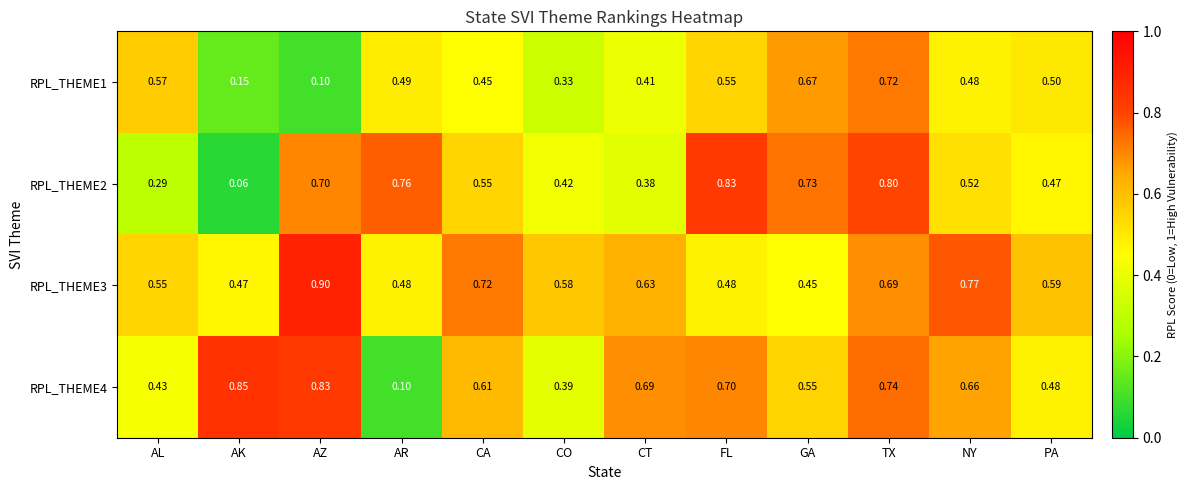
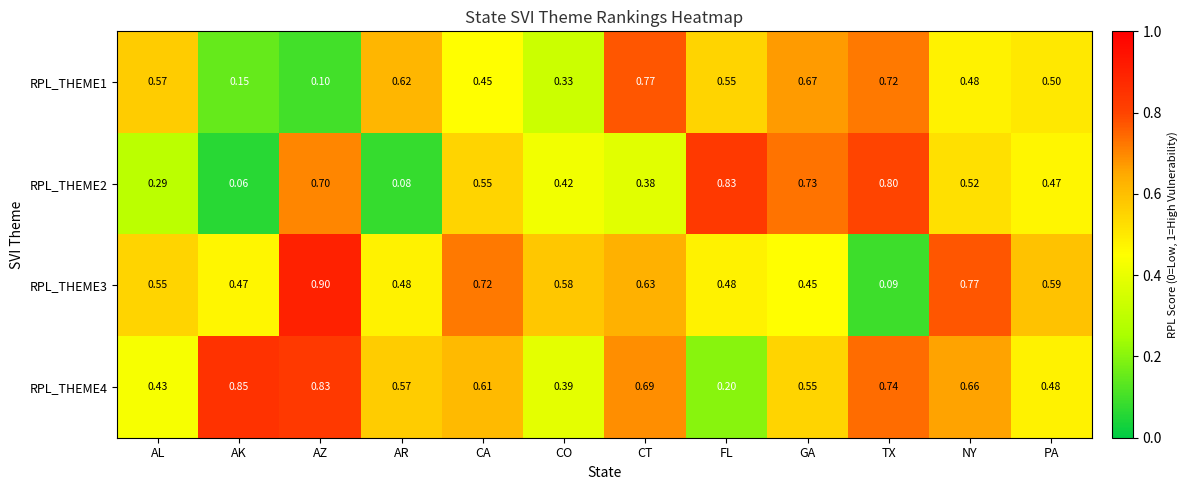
  {
    "RPL_THEME1": {
      "AL": 0.57,
      "AK": 0.15,
      "AZ": 0.10,
-     "AR": 0.49,
+     "AR": 0.62,
      "CA": 0.45,
      "CO": 0.33,
-     "CT": 0.41,
+     "CT": 0.77,
      "FL": 0.55,
      "GA": 0.67,
      "TX": 0.72,
      "NY": 0.48,
      "PA": 0.50
    },
    "RPL_THEME2": {
      "AL": 0.29,
      "AK": 0.06,
      "AZ": 0.70,
-     "AR": 0.76,
+     "AR": 0.08,
      "CA": 0.55,
      "CO": 0.42,
      "CT": 0.38,
      "FL": 0.83,
      "GA": 0.73,
      "TX": 0.80,
      "NY": 0.52,
      "PA": 0.47
    },
    "RPL_THEME3": {
      "AL": 0.55,
      "AK": 0.47,
      "AZ": 0.90,
      "AR": 0.48,
      "CA": 0.72,
      "CO": 0.58,
      "CT": 0.63,
      "FL": 0.48,
      "GA": 0.45,
-     "TX": 0.69,
+     "TX": 0.09,
      "NY": 0.77,
      "PA": 0.59
    },
    "RPL_THEME4": {
      "AL": 0.43,
      "AK": 0.85,
      "AZ": 0.83,
-     "AR": 0.10,
+     "AR": 0.57,
      "CA": 0.61,
      "CO": 0.39,
      "CT": 0.69,
-     "FL": 0.70,
+     "FL": 0.20,
      "GA": 0.55,
      "TX": 0.74,
      "NY": 0.66,
      "PA": 0.48
    }
  }
